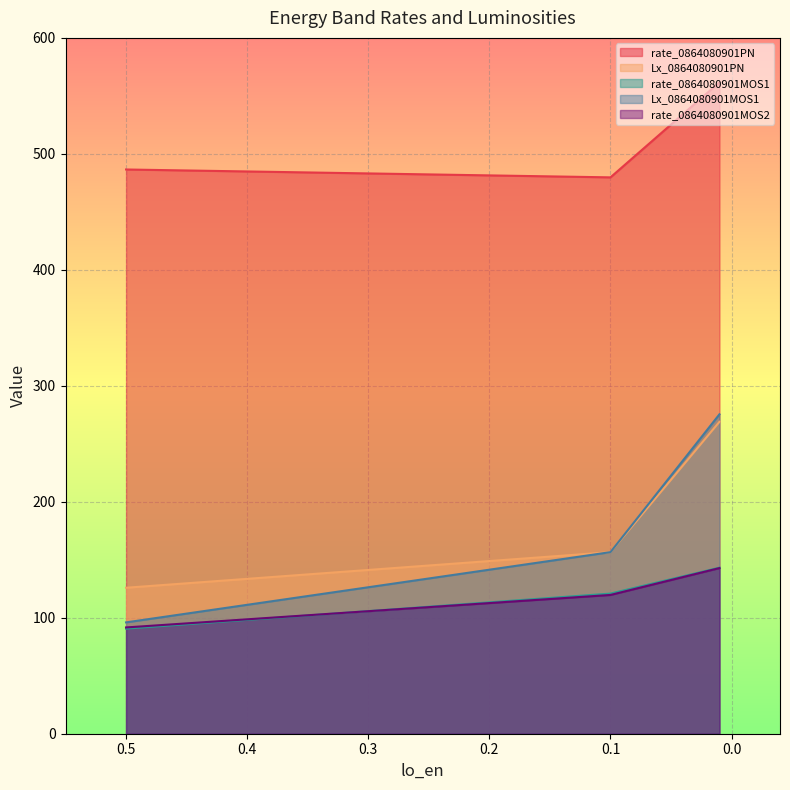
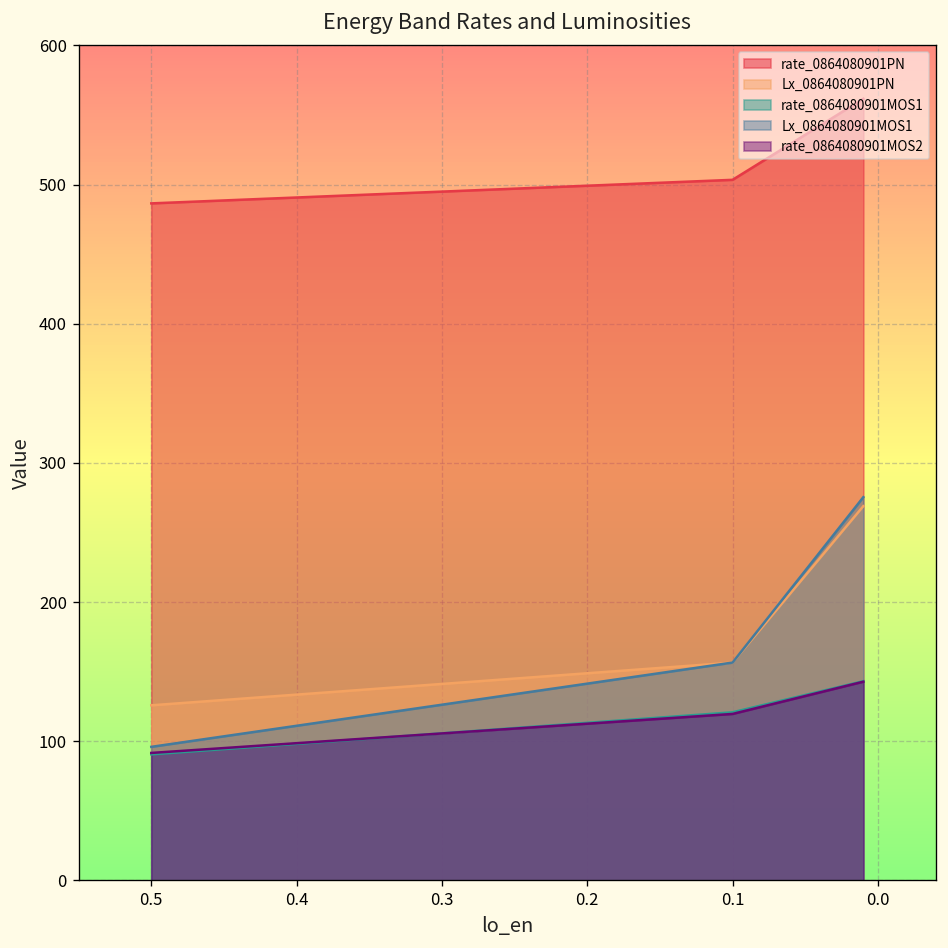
  {
    "rate_0864080901PN": {
      "0.5": 487,
-     "0.1": 480
+     "0.1": 503
    },
    "Lx_0864080901PN": {
      "0.5": 126
    }
  }
